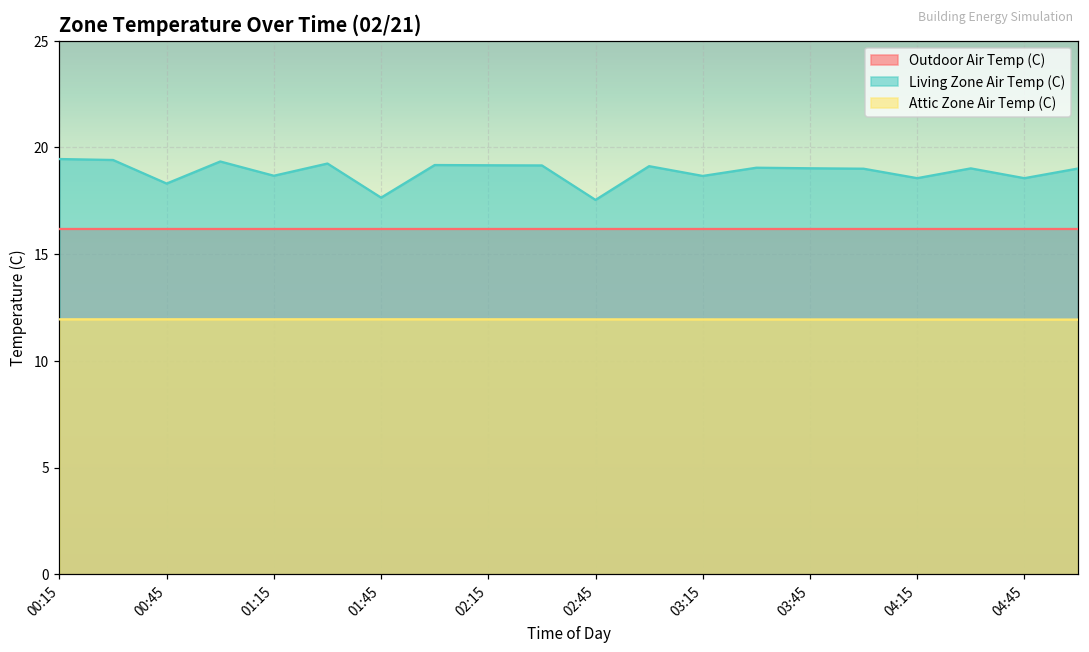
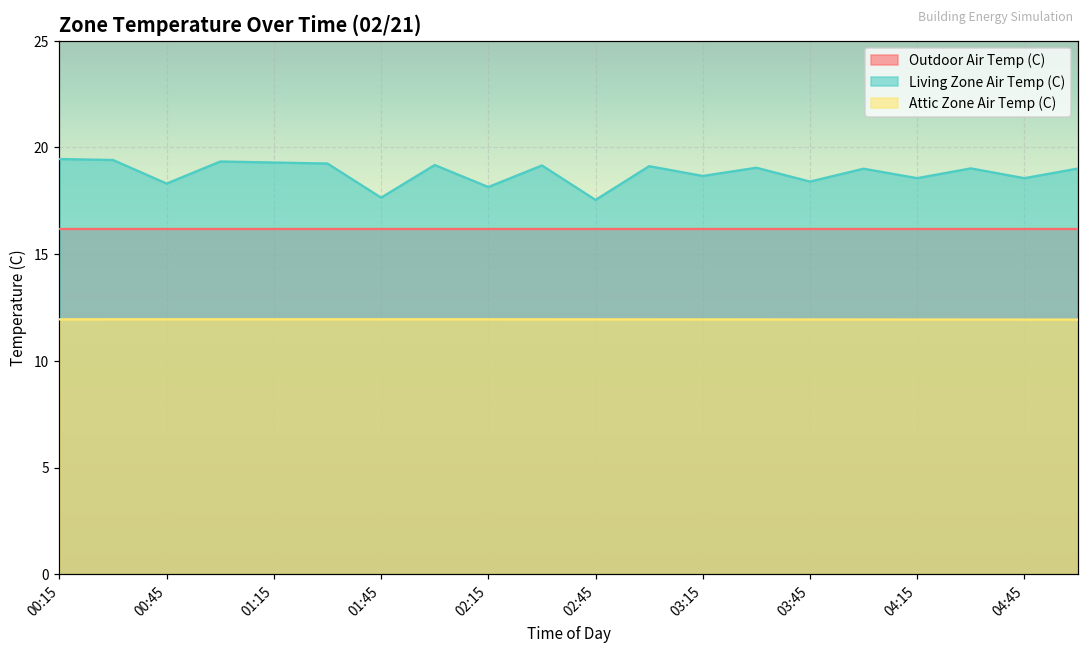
  {
    "Outdoor Air Temp (C)": {
      "00:15": 16.2,
      "00:45": 16.2,
      "01:15": 16.2,
      "01:45": 16.2,
      "02:15": 16.2,
      "02:45": 16.2,
      "03:15": 16.2,
      "03:45": 16.2,
      "04:15": 16.2,
      "04:45": 16.2
    },
    "Living Zone Air Temp (C)": {
      "00:15": 19.5,
      "00:45": 18.3,
-     "01:15": 18.7,
+     "01:15": 19.3,
      "01:45": 17.6,
-     "02:15": 19.2,
+     "02:15": 18.1,
      "02:45": 17.5,
      "03:15": 18.7,
-     "03:45": 19.0,
+     "03:45": 18.4,
      "04:15": 18.6,
      "04:45": 18.6
    },
    "Attic Zone Air Temp (C)": {
      "00:15": 11.9,
      "00:45": 11.9,
      "01:15": 11.9,
      "01:45": 11.9,
      "02:15": 11.9,
      "02:45": 11.9,
      "03:15": 11.9,
      "03:45": 11.9,
      "04:15": 11.9,
      "04:45": 11.9
    }
  }
